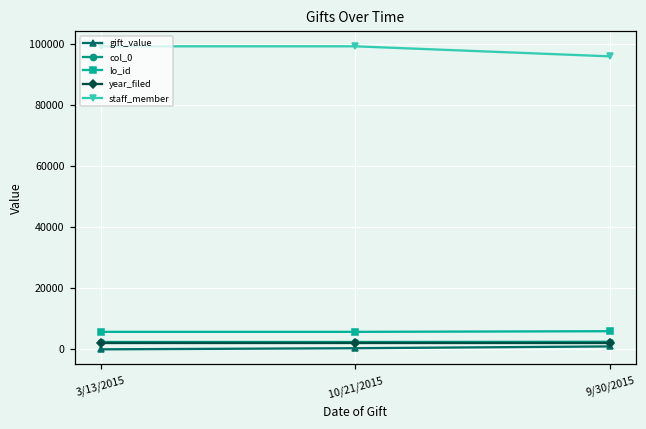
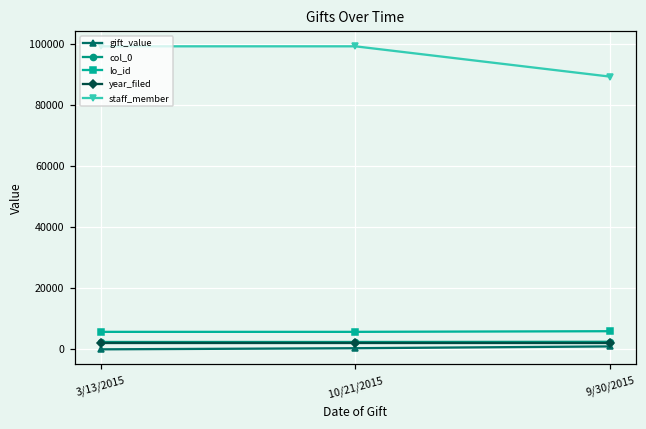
  {
    "staff_member": {
      "10/21/2015": 99000,
-     "9/30/2015": 96000
+     "9/30/2015": 89000
    }
  }
